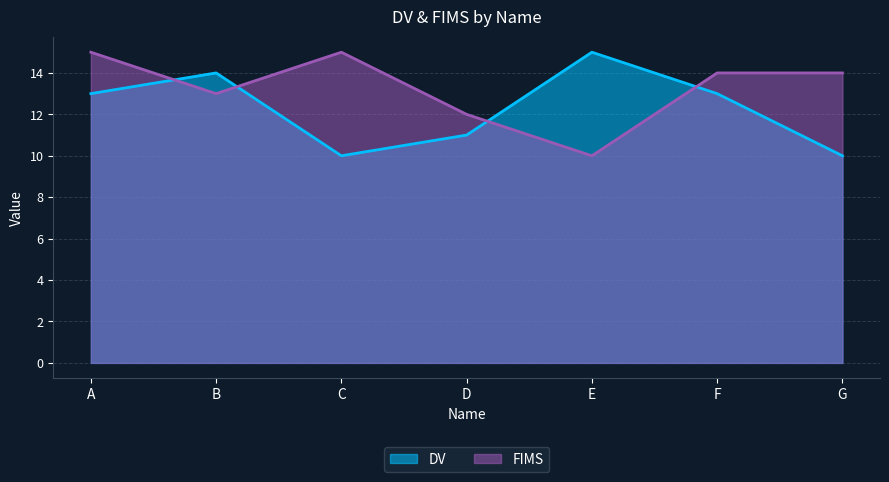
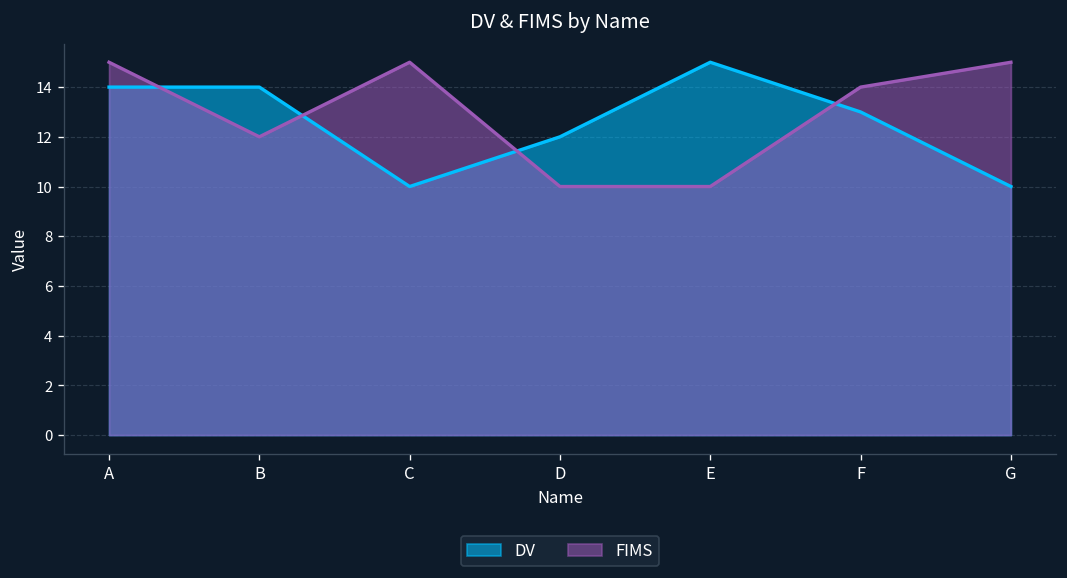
  {
    "DV": {
-     "A": 13,
+     "A": 14,
      "B": 14,
      "C": 10,
-     "D": 11,
+     "D": 12,
      "E": 15,
      "F": 13,
      "G": 10
    },
    "FIMS": {
      "A": 15,
-     "B": 13,
+     "B": 12,
      "C": 15,
-     "D": 12,
+     "D": 10,
      "E": 10,
      "F": 14,
-     "G": 14
+     "G": 15
    }
  }
